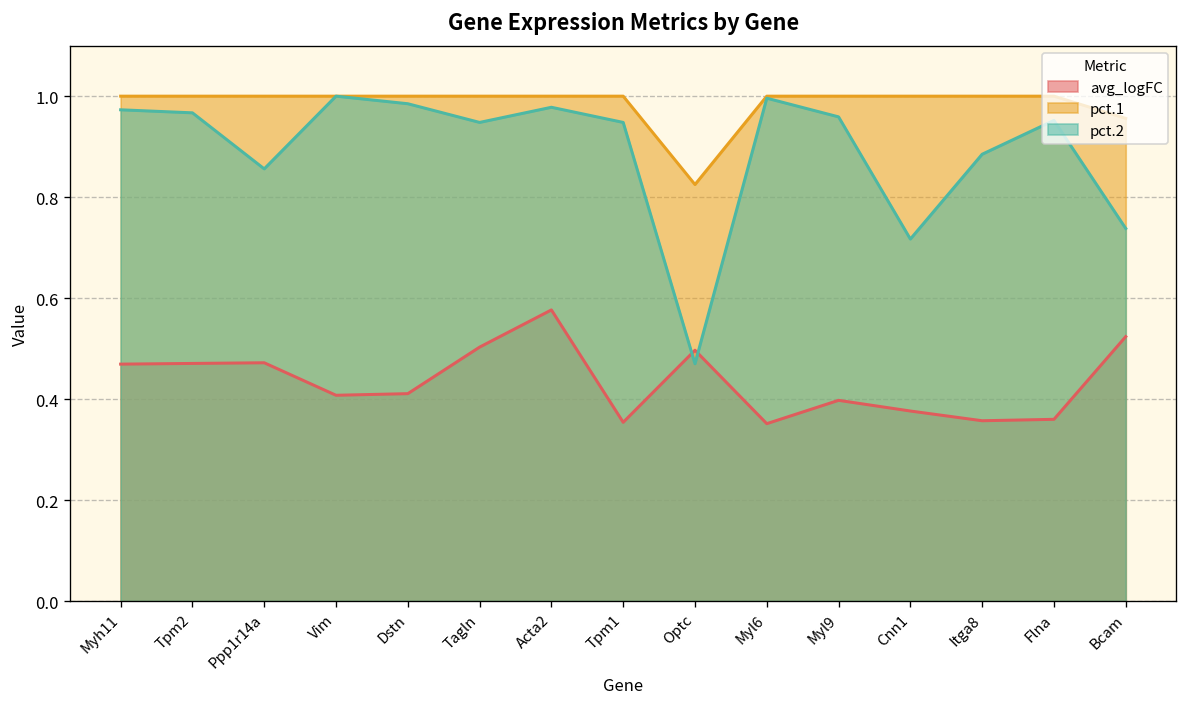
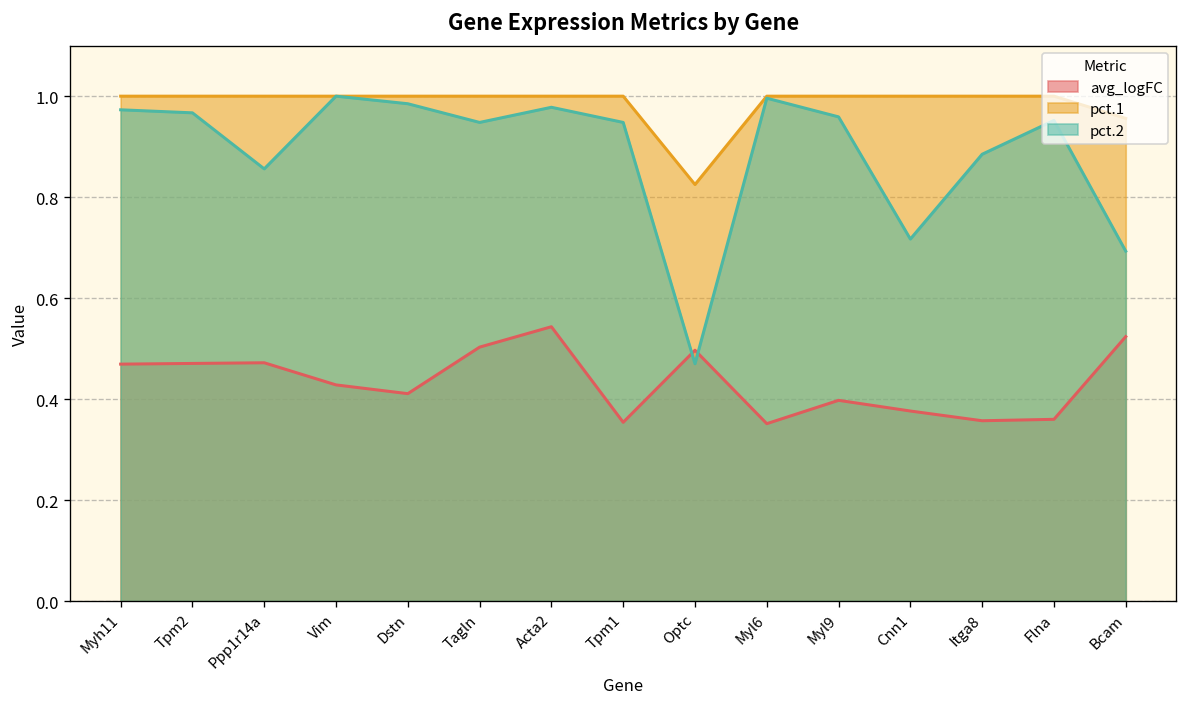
  {
    "avg_logFC": {
      "Myh11": 0.47,
      "Tpm2": 0.47,
      "Ppp1r14a": 0.47,
-     "Vim": 0.41,
+     "Vim": 0.43,
      "Dstn": 0.41,
      "Tagln": 0.50,
-     "Acta2": 0.58,
+     "Acta2": 0.54,
      "Tpm1": 0.35,
      "Optc": 0.50,
      "Myl6": 0.35,
      "Myl9": 0.40,
      "Cnn1": 0.38,
      "Itga8": 0.36,
      "Flna": 0.36,
      "Bcam": 0.52
    },
    "pct.1": {
      "Myh11": 1.00,
      "Tpm2": 1.00,
      "Ppp1r14a": 1.00,
      "Dstn": 1.00,
      "Tagln": 1.00,
      "Acta2": 1.00,
      "Tpm1": 1.00,
      "Optc": 0.83,
      "Myl9": 1.00,
      "Cnn1": 1.00,
      "Itga8": 1.00
    },
    "pct.2": {
      "Myh11": 0.97,
      "Tpm2": 0.97,
      "Ppp1r14a": 0.86,
      "Dstn": 0.99,
      "Tagln": 0.95,
      "Acta2": 0.98,
      "Tpm1": 0.95,
      "Optc": 0.47,
      "Myl9": 0.96,
      "Cnn1": 0.72,
      "Itga8": 0.89,
-     "Bcam": 0.74
+     "Bcam": 0.69
    }
  }
